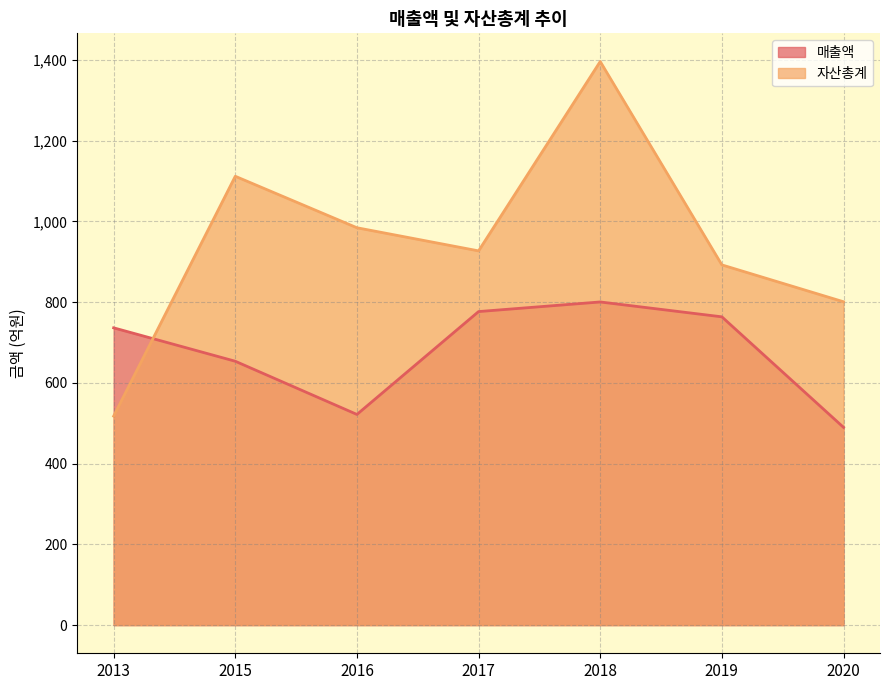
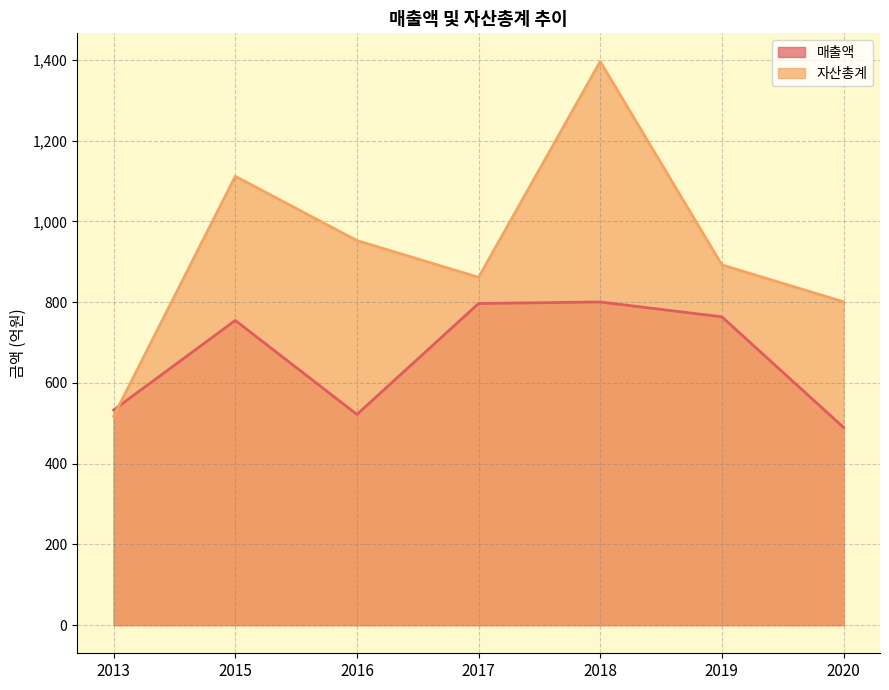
  {
    "매출액": {
-     "2013": "740",
-     "2015": "650",
+     "2013": "530",
+     "2015": "750",
      "2016": "520",
-     "2017": "780",
+     "2017": "800",
      "2018": "800",
      "2019": "760",
      "2020": "490"
    },
    "자산총계": {
      "2013": "520",
      "2015": "1,110",
-     "2016": "980",
-     "2017": "930",
+     "2016": "950",
+     "2017": "860",
      "2018": "1,400",
      "2019": "890",
      "2020": "800"
    }
  }
